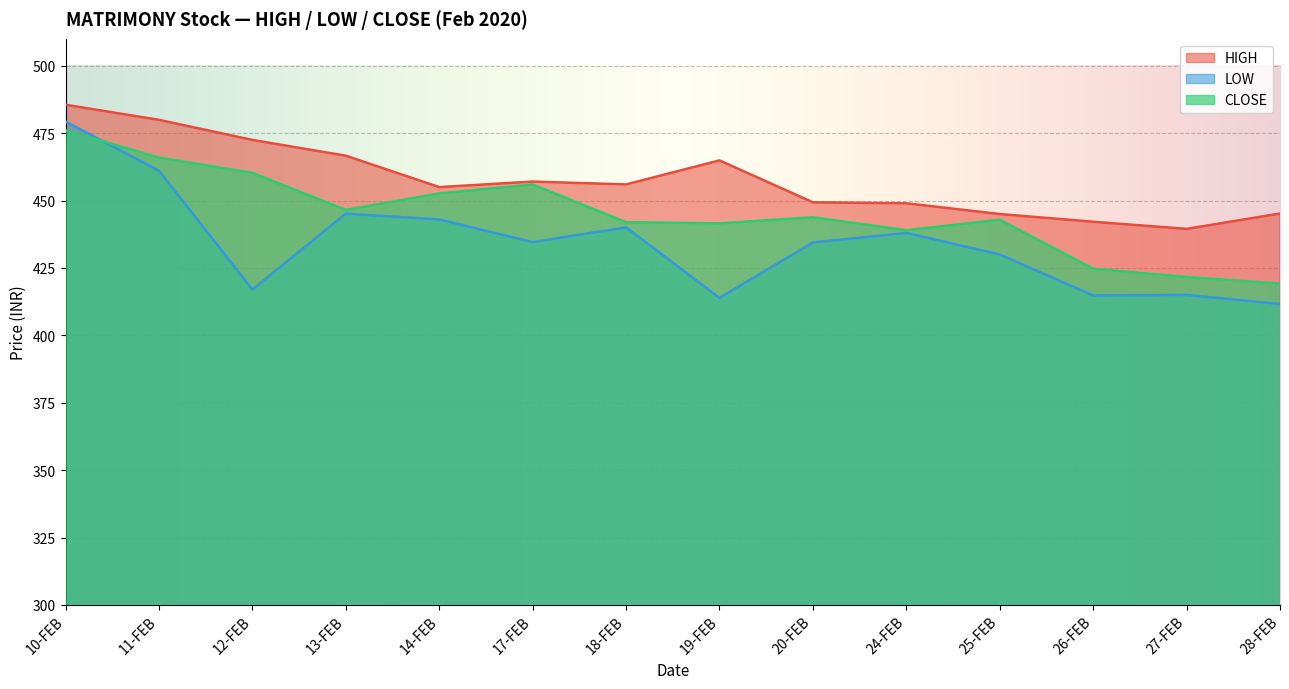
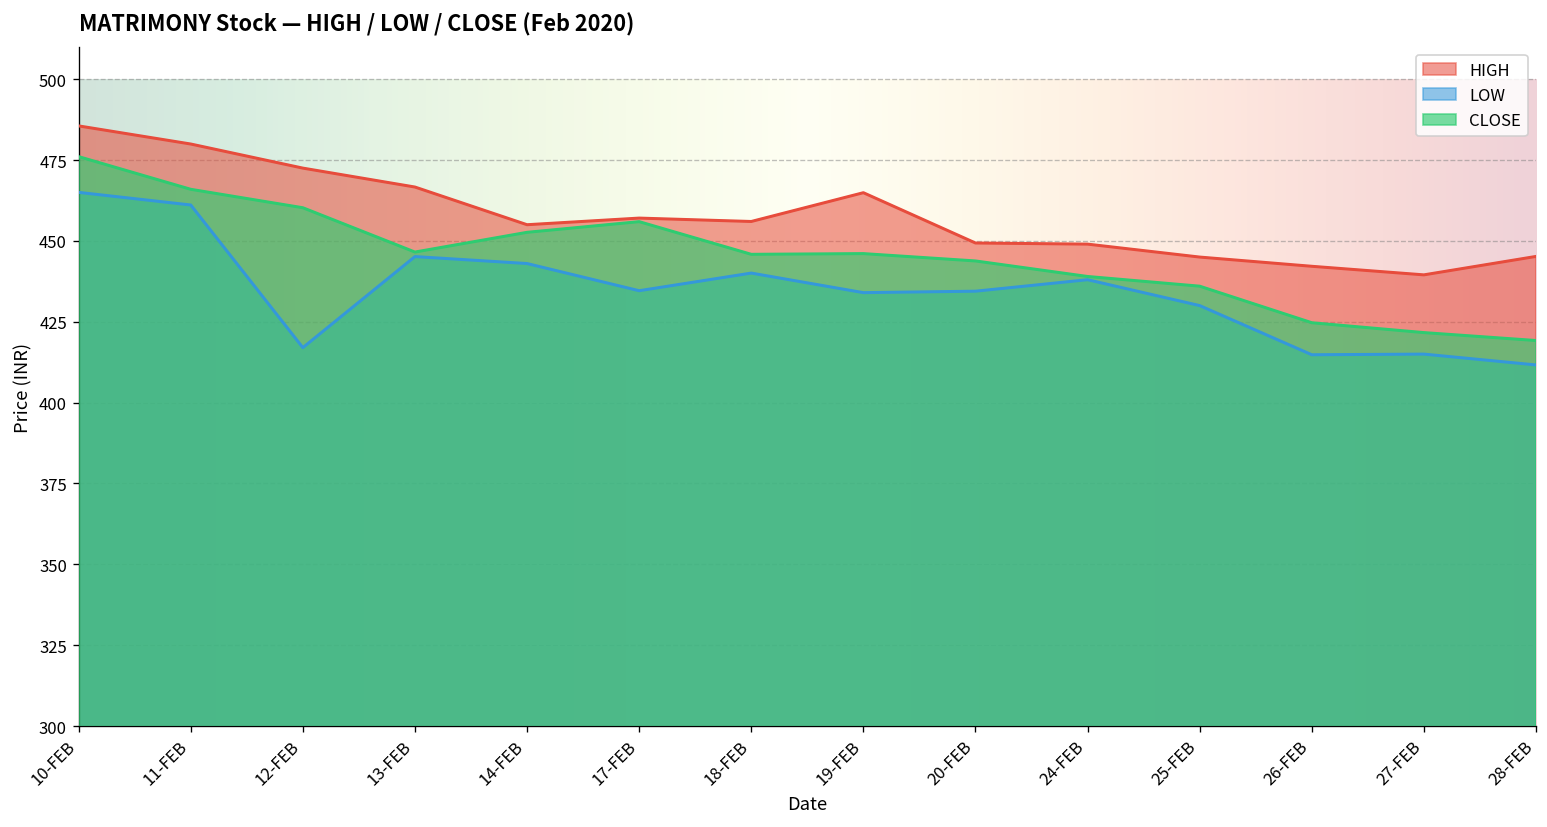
  {
    "HIGH": {
      "10-FEB": 486,
      "11-FEB": 480,
      "12-FEB": 473,
      "13-FEB": 467,
      "14-FEB": 455,
      "17-FEB": 457,
      "18-FEB": 456,
      "19-FEB": 465,
      "20-FEB": 449,
      "24-FEB": 449,
      "25-FEB": 445,
      "26-FEB": 442,
      "27-FEB": 440,
      "28-FEB": 445
    },
    "LOW": {
-     "10-FEB": 479,
+     "10-FEB": 465,
      "11-FEB": 461,
      "12-FEB": 417,
      "13-FEB": 445,
      "14-FEB": 443,
      "17-FEB": 435,
      "18-FEB": 440,
-     "19-FEB": 414,
+     "19-FEB": 434,
      "20-FEB": 434,
      "24-FEB": 438,
      "25-FEB": 430,
      "26-FEB": 415,
      "27-FEB": 415,
      "28-FEB": 412
    },
    "CLOSE": {
      "10-FEB": 476,
      "11-FEB": 466,
      "12-FEB": 460,
      "13-FEB": 447,
      "14-FEB": 453,
      "17-FEB": 456,
-     "18-FEB": 442,
-     "19-FEB": 442,
+     "18-FEB": 446,
+     "19-FEB": 446,
      "20-FEB": 444,
      "24-FEB": 439,
-     "25-FEB": 443,
+     "25-FEB": 436,
      "26-FEB": 425,
      "27-FEB": 422,
      "28-FEB": 419
    }
  }
